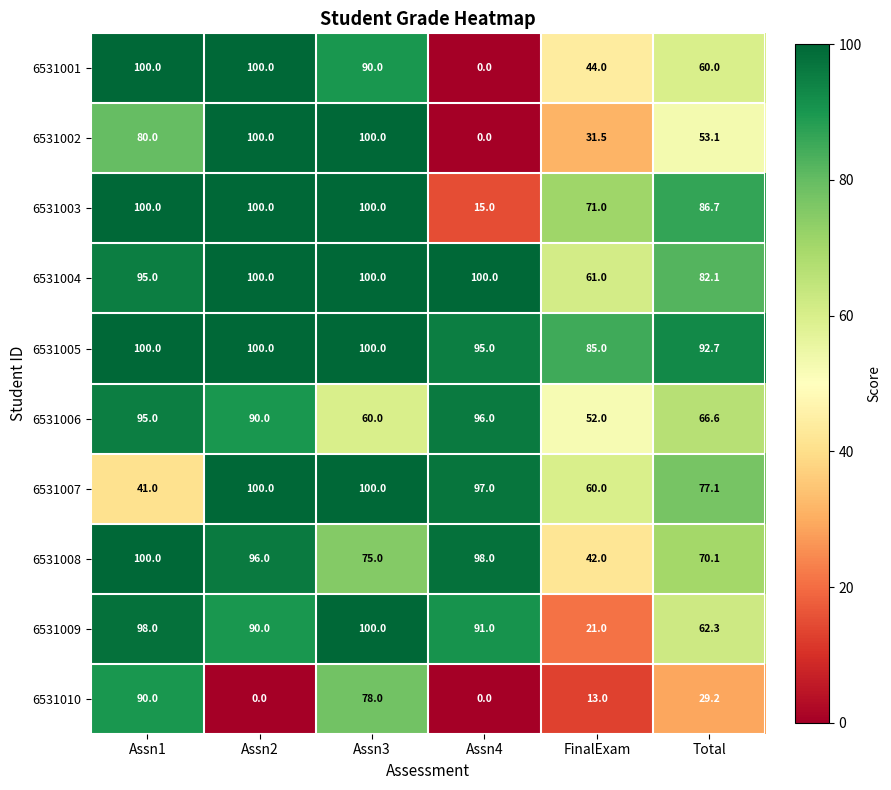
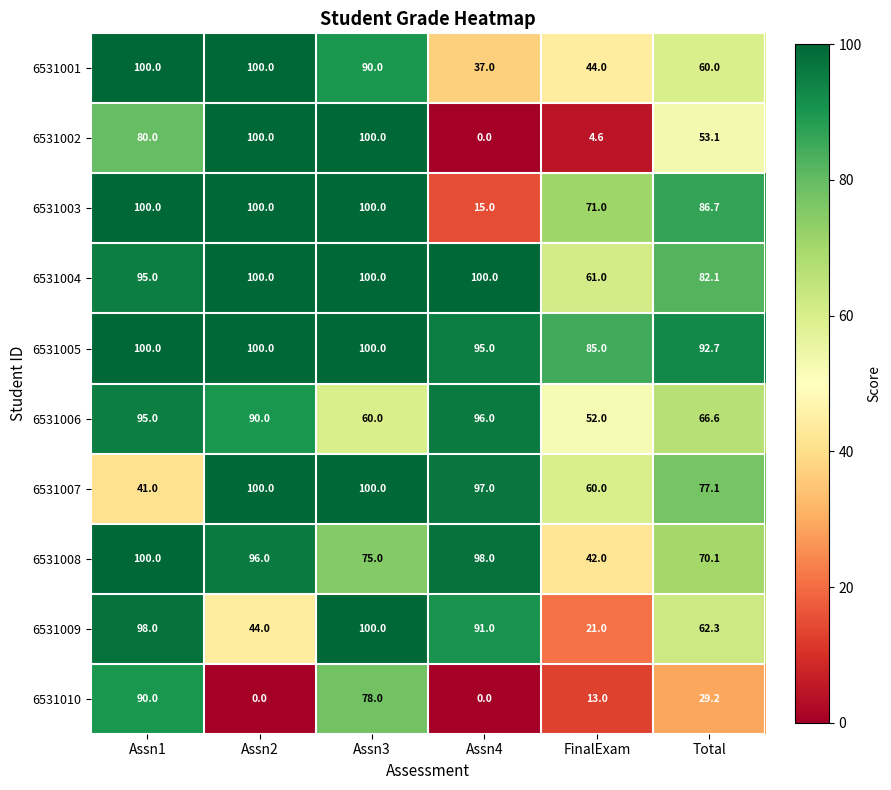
  {
    "6531001": {
      "Assn1": 100.0,
      "Assn2": 100.0,
      "Assn3": 90.0,
-     "Assn4": 0.0,
+     "Assn4": 37.0,
      "FinalExam": 44.0,
      "Total": 60.0
    },
    "6531002": {
      "Assn1": 80.0,
      "Assn2": 100.0,
      "Assn3": 100.0,
      "Assn4": 0.0,
-     "FinalExam": 31.5,
+     "FinalExam": 4.6,
      "Total": 53.1
    },
    "6531003": {
      "Assn1": 100.0,
      "Assn2": 100.0,
      "Assn3": 100.0,
      "Assn4": 15.0,
      "FinalExam": 71.0,
      "Total": 86.7
    },
    "6531004": {
      "Assn1": 95.0,
      "Assn2": 100.0,
      "Assn3": 100.0,
      "Assn4": 100.0,
      "FinalExam": 61.0,
      "Total": 82.1
    },
    "6531005": {
      "Assn1": 100.0,
      "Assn2": 100.0,
      "Assn3": 100.0,
      "Assn4": 95.0,
      "FinalExam": 85.0,
      "Total": 92.7
    },
    "6531006": {
      "Assn1": 95.0,
      "Assn2": 90.0,
      "Assn3": 60.0,
      "Assn4": 96.0,
      "FinalExam": 52.0,
      "Total": 66.6
    },
    "6531007": {
      "Assn1": 41.0,
      "Assn2": 100.0,
      "Assn3": 100.0,
      "Assn4": 97.0,
      "FinalExam": 60.0,
      "Total": 77.1
    },
    "6531008": {
      "Assn1": 100.0,
      "Assn2": 96.0,
      "Assn3": 75.0,
      "Assn4": 98.0,
      "FinalExam": 42.0,
      "Total": 70.1
    },
    "6531009": {
      "Assn1": 98.0,
-     "Assn2": 90.0,
+     "Assn2": 44.0,
      "Assn3": 100.0,
      "Assn4": 91.0,
      "FinalExam": 21.0,
      "Total": 62.3
    },
    "6531010": {
      "Assn1": 90.0,
      "Assn2": 0.0,
      "Assn3": 78.0,
      "Assn4": 0.0,
      "FinalExam": 13.0,
      "Total": 29.2
    }
  }
